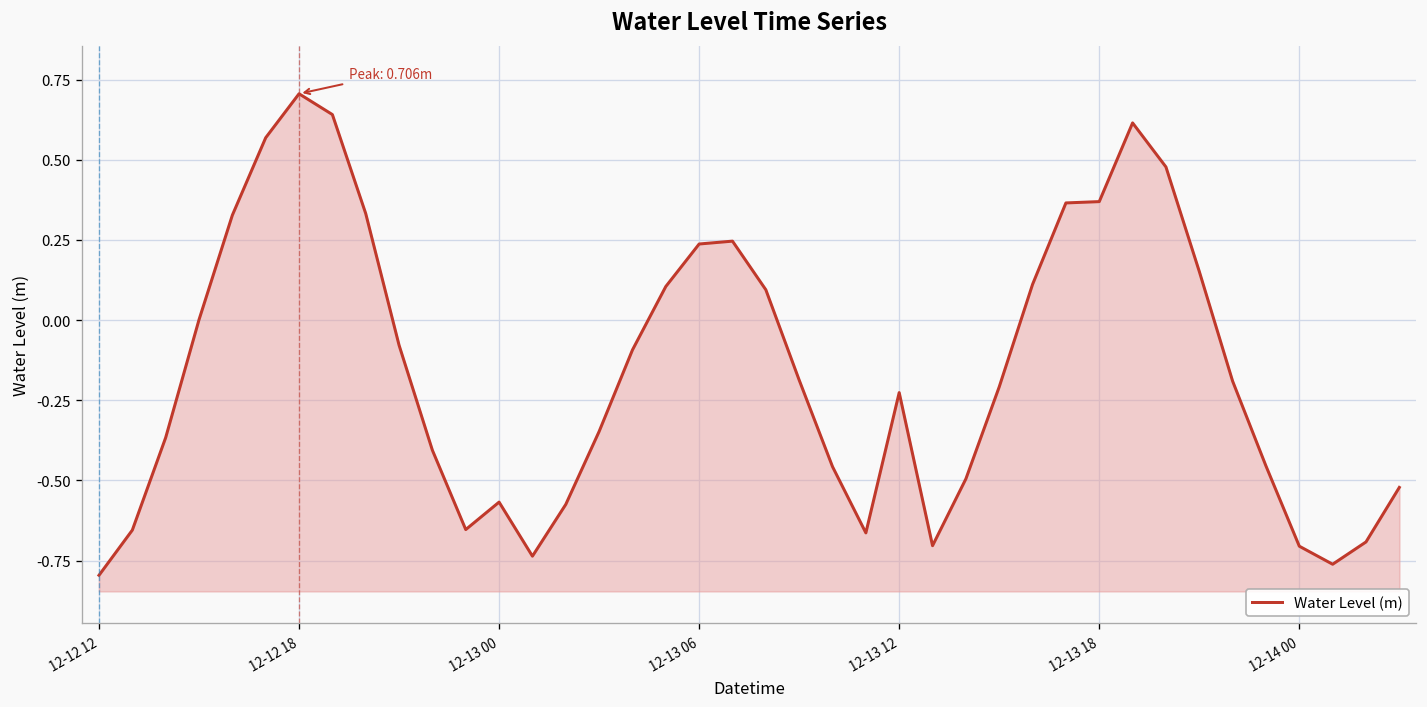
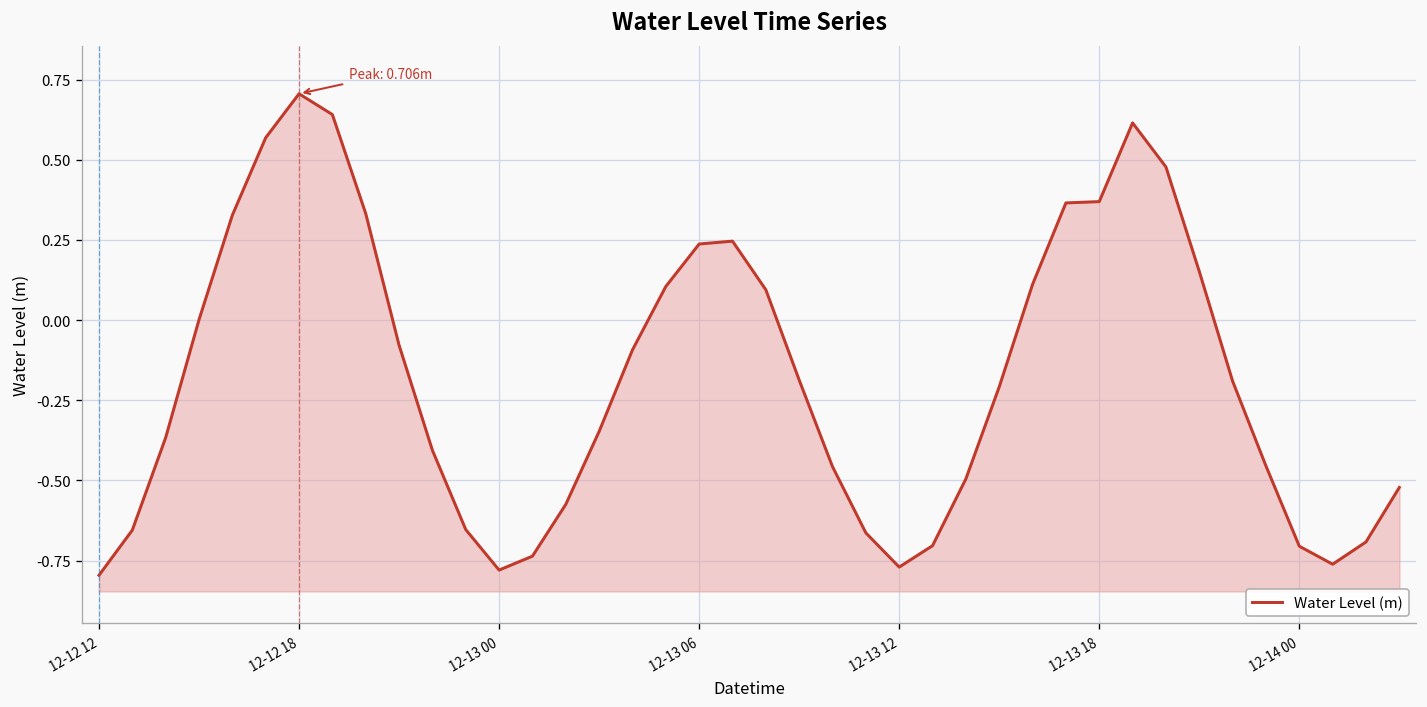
  {
    "12-12 12": -0.80,
-   "12-13 00": -0.57,
+   "12-13 00": -0.78,
    "12-13 06": 0.24,
-   "12-13 12": -0.23,
+   "12-13 12": -0.77,
    "12-13 18": 0.37,
    "12-14 00": -0.71
  }
